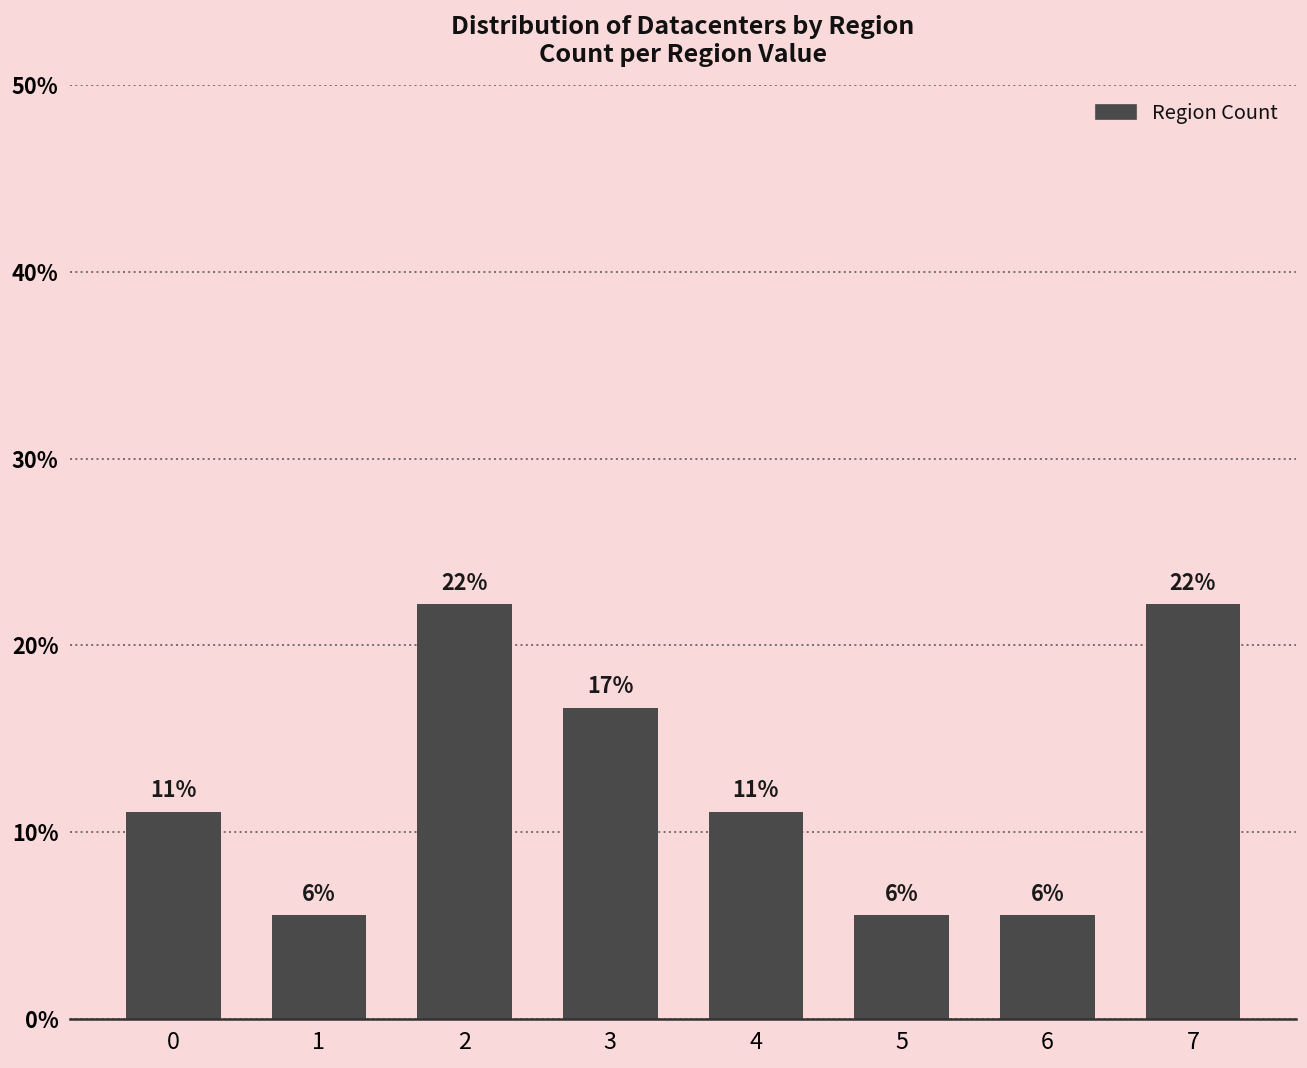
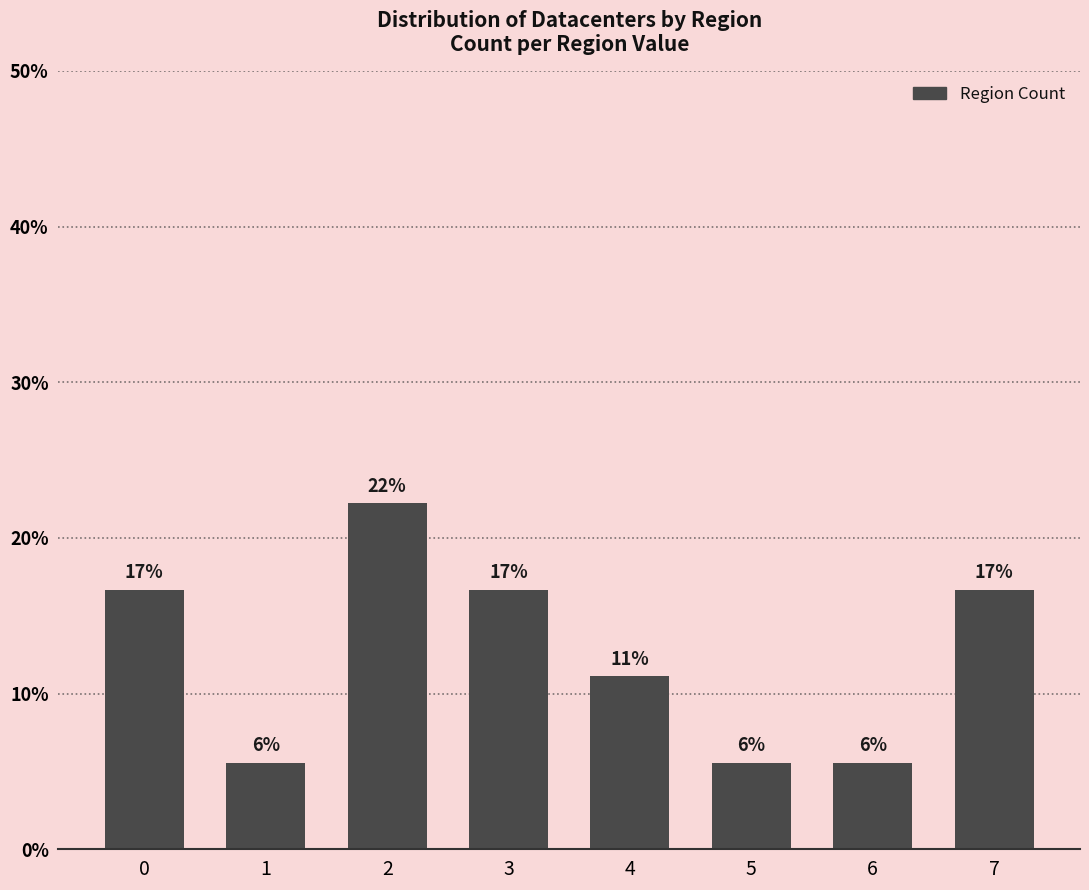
  {
-   "0": "11%",
+   "0": "17%",
    "1": "6%",
    "2": "22%",
    "3": "17%",
    "4": "11%",
    "5": "6%",
    "6": "6%",
-   "7": "22%"
+   "7": "17%"
  }
